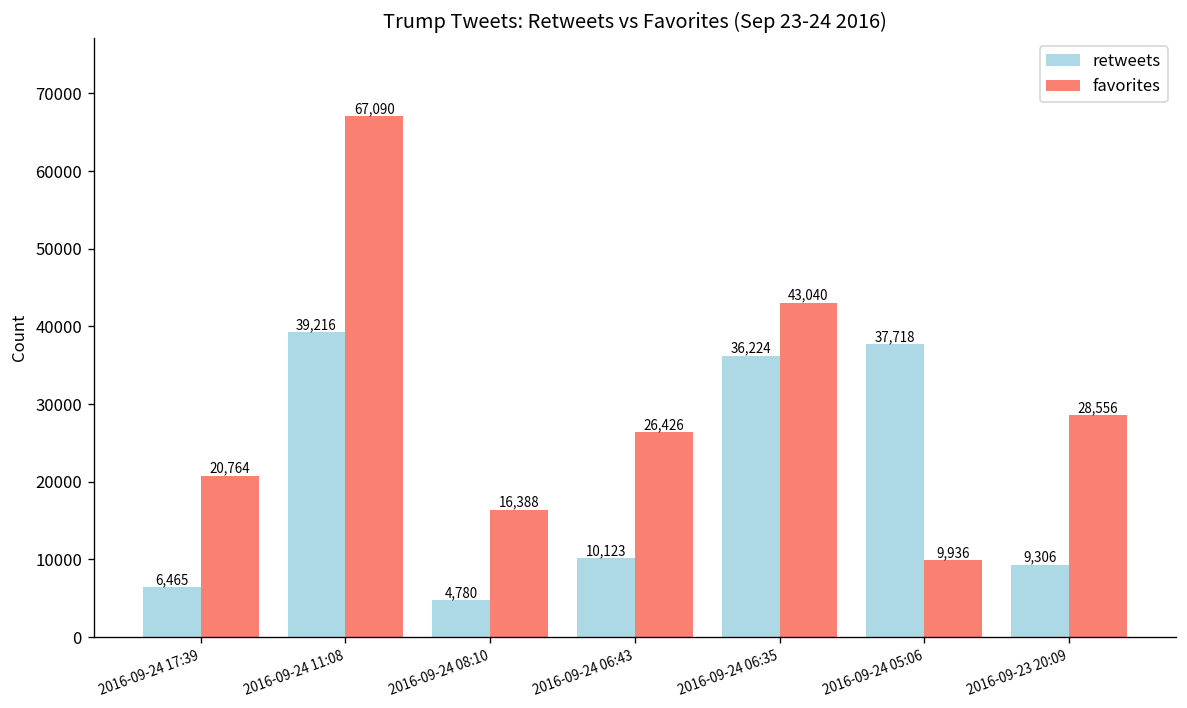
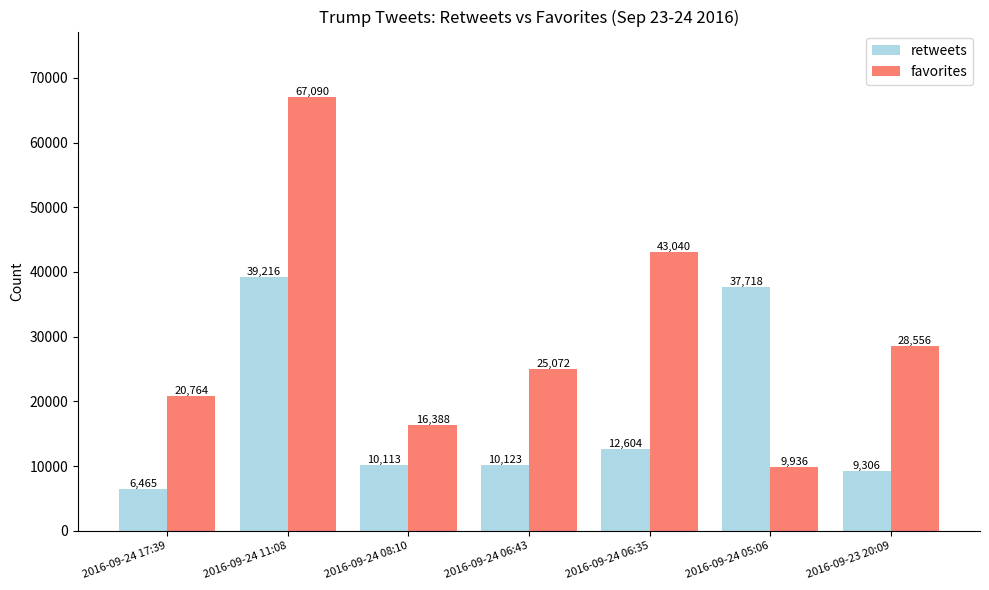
  {
    "retweets": {
      "2016-09-24 17:39": "6,465",
      "2016-09-24 11:08": "39,216",
-     "2016-09-24 08:10": "4,780",
+     "2016-09-24 08:10": "10,113",
      "2016-09-24 06:43": "10,123",
-     "2016-09-24 06:35": "36,224",
+     "2016-09-24 06:35": "12,604",
      "2016-09-24 05:06": "37,718",
      "2016-09-23 20:09": "9,306"
    },
    "favorites": {
      "2016-09-24 17:39": "20,764",
      "2016-09-24 11:08": "67,090",
      "2016-09-24 08:10": "16,388",
-     "2016-09-24 06:43": "26,426",
+     "2016-09-24 06:43": "25,072",
      "2016-09-24 06:35": "43,040",
      "2016-09-24 05:06": "9,936",
      "2016-09-23 20:09": "28,556"
    }
  }
